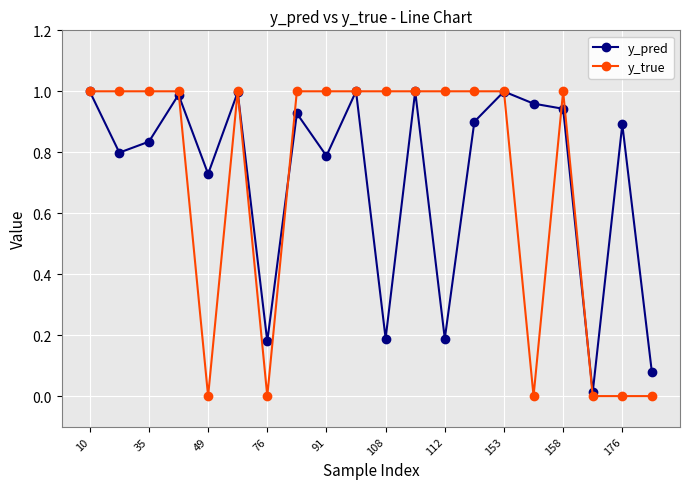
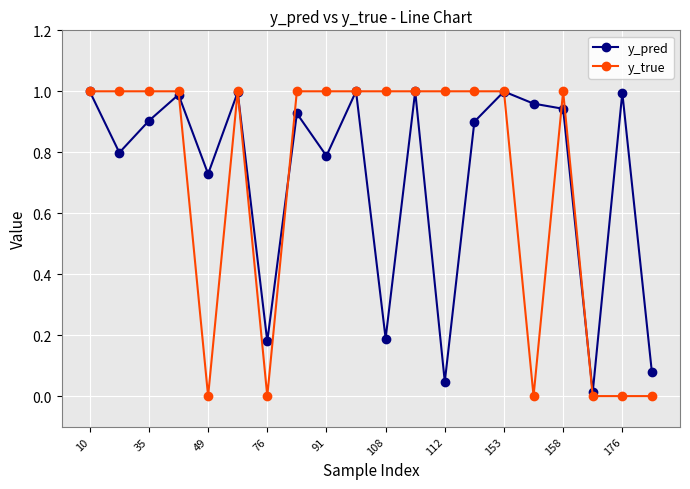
  {
    "y_pred": {
-     "35": 0.83,
+     "35": 0.90,
      "49": 0.73,
      "76": 0.18,
      "91": 0.79,
      "108": 0.19,
-     "112": 0.19,
+     "112": 0.05,
      "158": 0.94,
-     "176": 0.89
+     "176": 1.00
    },
    "y_true": {
      "35": 1.00,
      "49": 0.00,
      "76": 0.00,
      "91": 1.00,
      "108": 1.00,
      "112": 1.00,
      "158": 1.00,
      "176": 0.00
    }
  }
